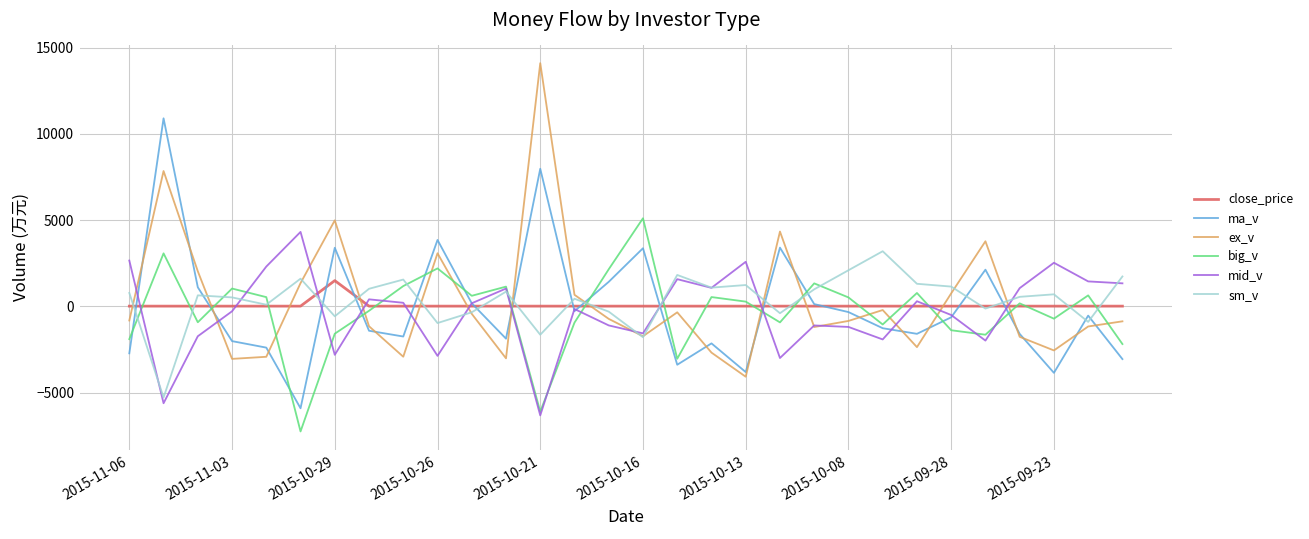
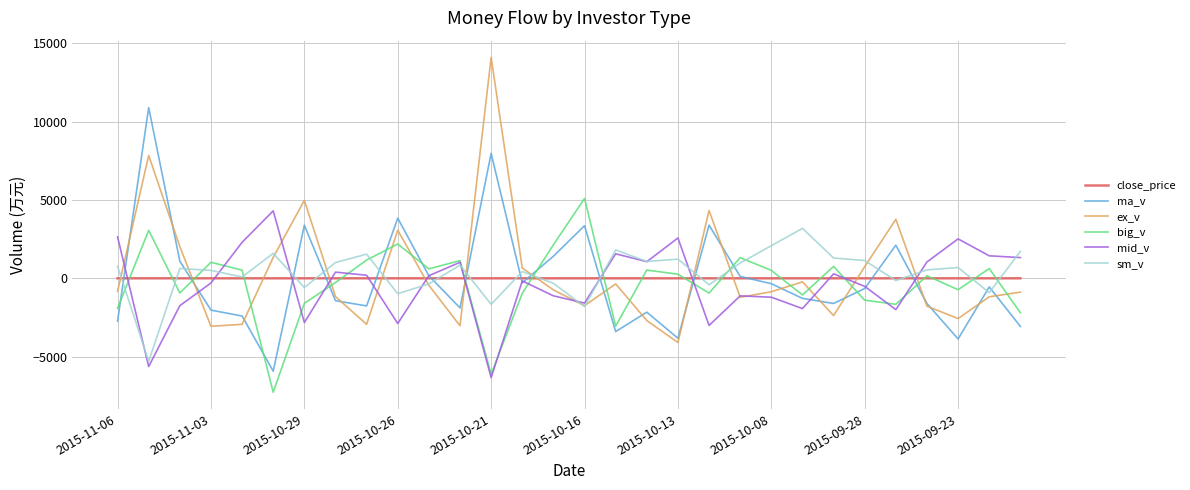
  {
    "close_price": {
      "2015-11-06": 0,
      "2015-11-03": 0,
-     "2015-10-29": 1500,
+     "2015-10-29": 0,
      "2015-10-26": 0,
      "2015-10-21": 0,
      "2015-10-16": 0,
      "2015-10-13": 0,
      "2015-10-08": 0,
      "2015-09-28": 0,
      "2015-09-23": 0
    },
    "ma_v": {
      "2015-11-06": -2700,
      "2015-11-03": -2000,
      "2015-10-29": 3400,
      "2015-10-26": 3800,
      "2015-10-21": 8000,
      "2015-10-16": 3400,
      "2015-10-13": -3800,
      "2015-10-08": -300,
      "2015-09-23": -3900
    },
    "ex_v": {
      "2015-11-06": -800,
      "2015-11-03": -3100,
      "2015-10-29": 5000,
      "2015-10-26": 3100,
      "2015-10-21": 14100,
      "2015-10-13": -4100,
      "2015-10-08": -800,
      "2015-09-28": 800,
      "2015-09-23": -2600
    },
    "big_v": {
      "2015-11-06": -1900,
      "2015-11-03": 1000,
      "2015-10-29": -1600,
      "2015-10-26": 2200,
      "2015-10-21": -6100,
      "2015-10-16": 5100,
      "2015-10-13": 300,
      "2015-10-08": 500,
      "2015-09-28": -1400,
      "2015-09-23": -700
    },
    "mid_v": {
      "2015-11-06": 2700,
      "2015-11-03": -300,
      "2015-10-29": -2800,
      "2015-10-26": -2900,
      "2015-10-21": -6300,
      "2015-10-16": -1600,
      "2015-10-13": 2600,
      "2015-10-08": -1200,
      "2015-09-23": 2500
    },
    "sm_v": {
      "2015-11-06": 800,
      "2015-11-03": 500,
      "2015-10-29": -600,
      "2015-10-26": -1000,
      "2015-10-21": -1600,
      "2015-10-13": 1200,
      "2015-10-08": 2100,
      "2015-09-28": 1100,
      "2015-09-23": 700
    }
  }
